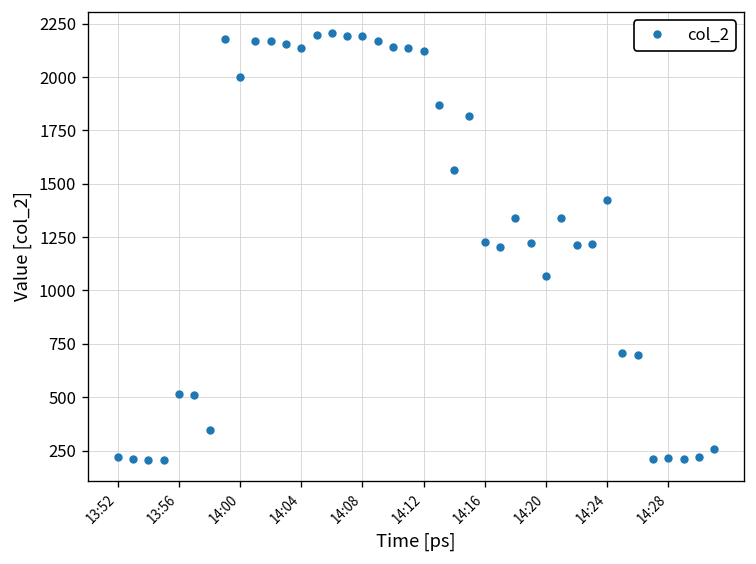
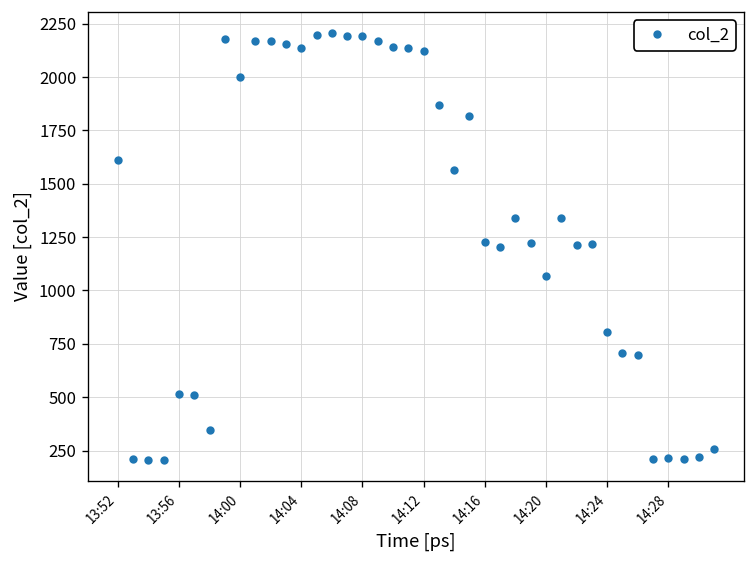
  {
-   "13:52": 220,
+   "13:52": 1610,
    "13:56": 520,
    "14:00": 2000,
    "14:04": 2140,
    "14:08": 2190,
    "14:12": 2120,
    "14:16": 1230,
    "14:20": 1070,
-   "14:24": 1420,
+   "14:24": 800,
    "14:28": 210
  }
